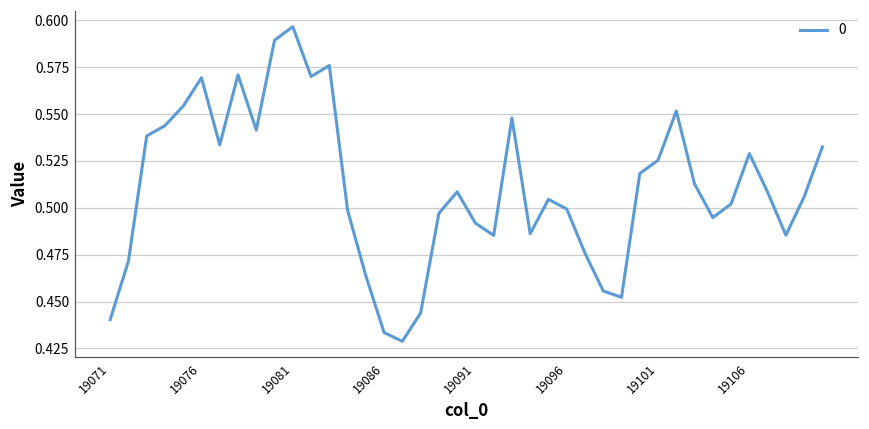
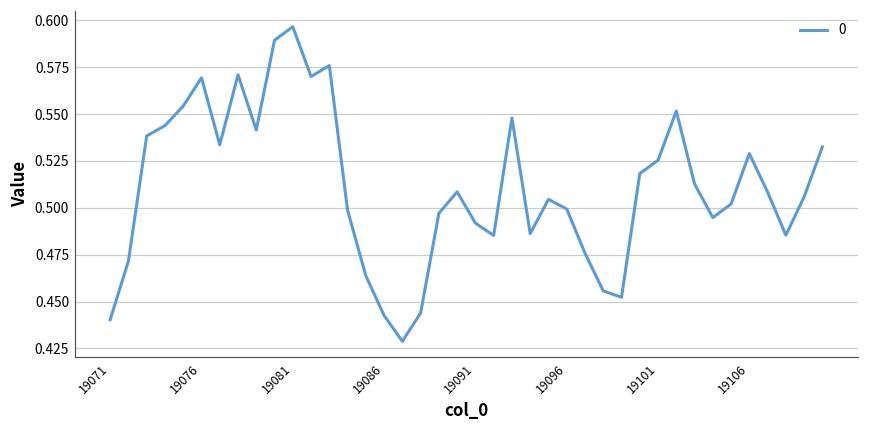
  {
    "19071": 0.440,
    "19076": 0.569,
    "19081": 0.597,
-   "19086": 0.433,
+   "19086": 0.443,
    "19091": 0.492,
    "19096": 0.499,
    "19101": 0.525,
    "19106": 0.529
  }
